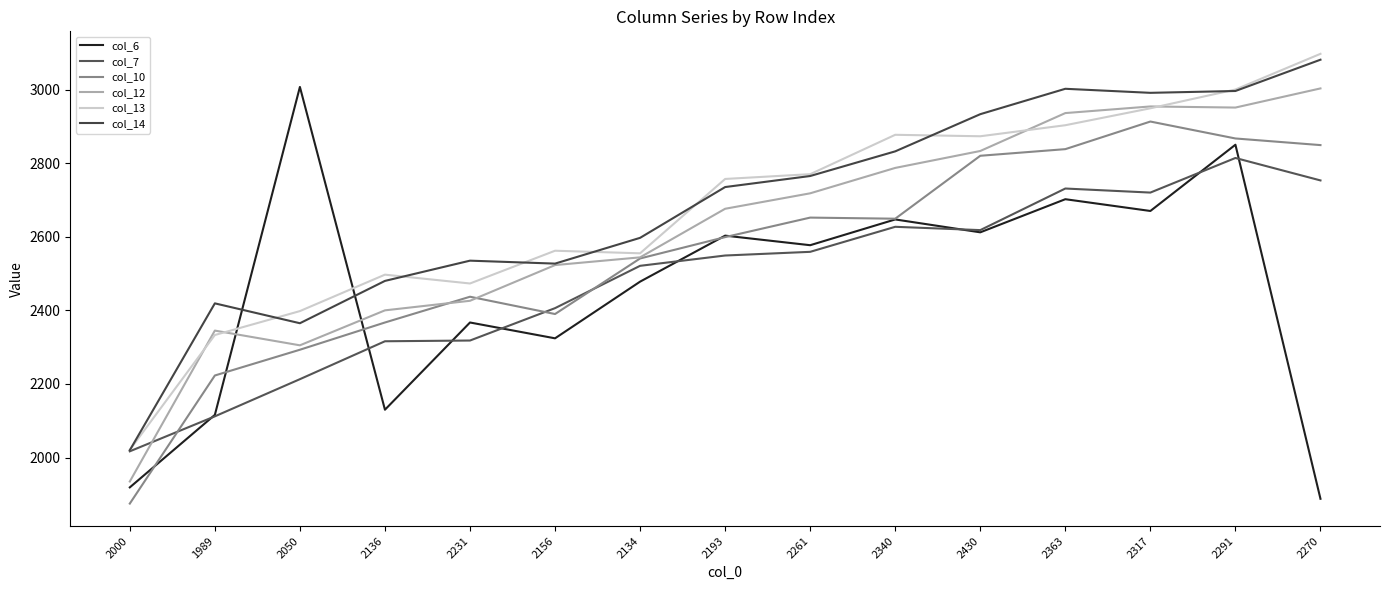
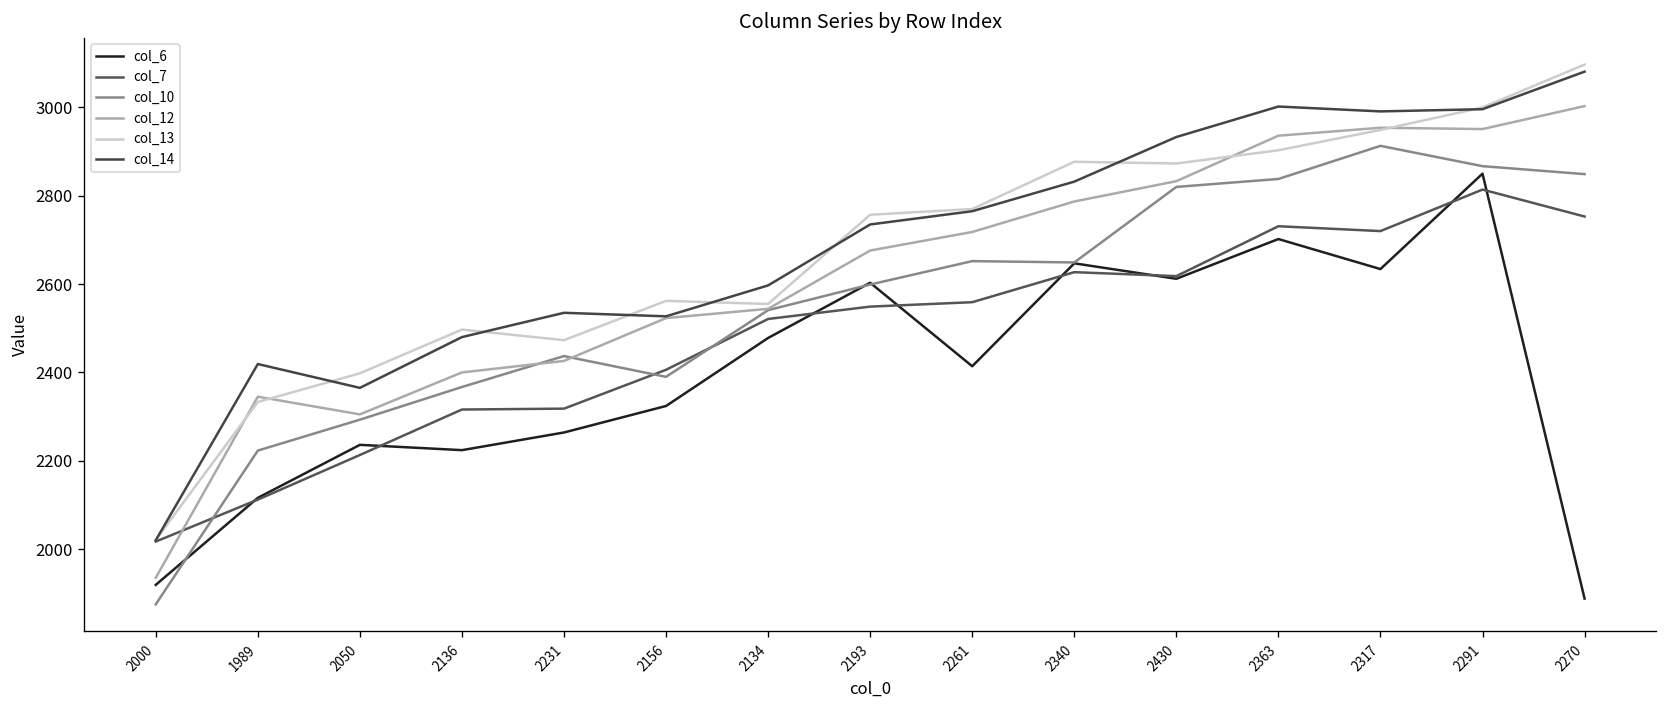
  {
    "col_6": {
      "2000": 1920,
-     "2050": 3010,
-     "2136": 2130,
-     "2231": 2370,
+     "2050": 2240,
+     "2136": 2220,
+     "2231": 2260,
      "2156": 2320,
      "2134": 2480,
-     "2261": 2580,
+     "2261": 2410,
      "2363": 2700,
-     "2317": 2670,
+     "2317": 2630,
      "2291": 2850,
      "2270": 1890
    }
  }
